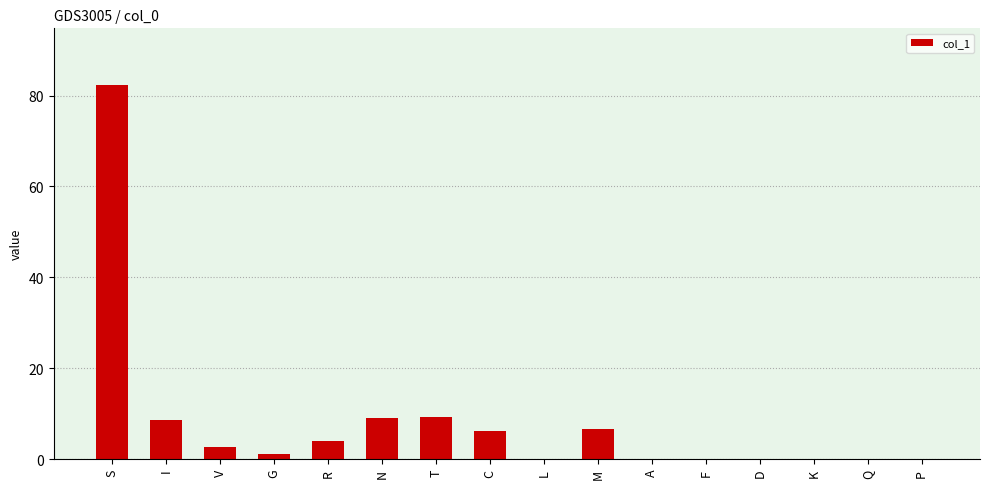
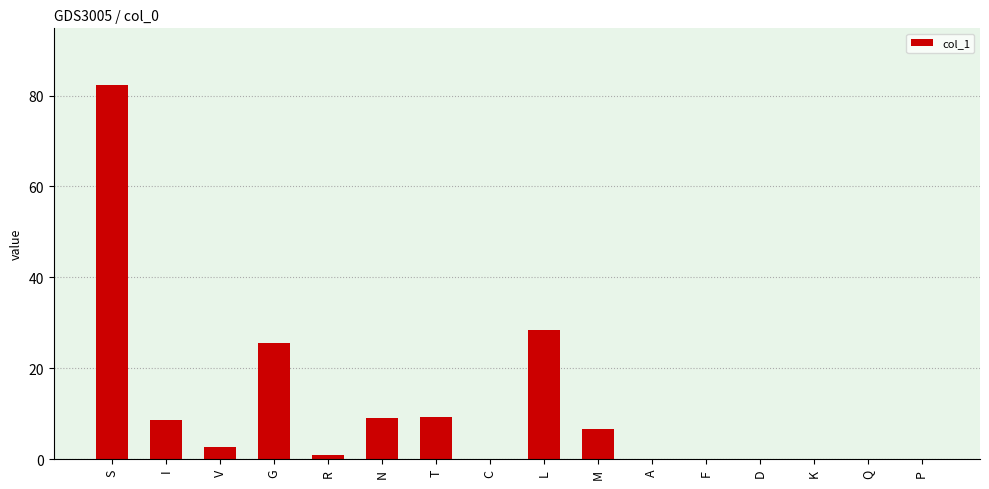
  {
    "S": 82,
    "I": 9,
    "V": 3,
-   "G": 1,
-   "R": 4,
+   "G": 26,
+   "R": 1,
    "N": 9,
    "T": 9,
-   "C": 6,
-   "L": 0,
+   "C": 0,
+   "L": 28,
    "M": 7,
    "D": 0,
    "K": 0,
    "Q": 0,
    "P": 0
  }
